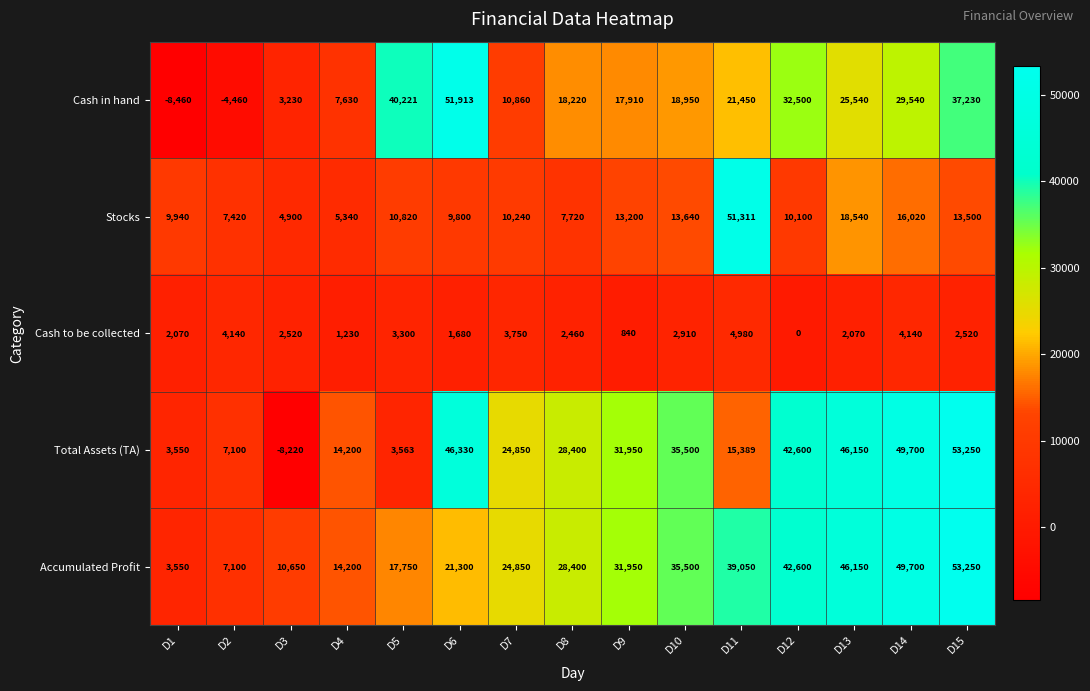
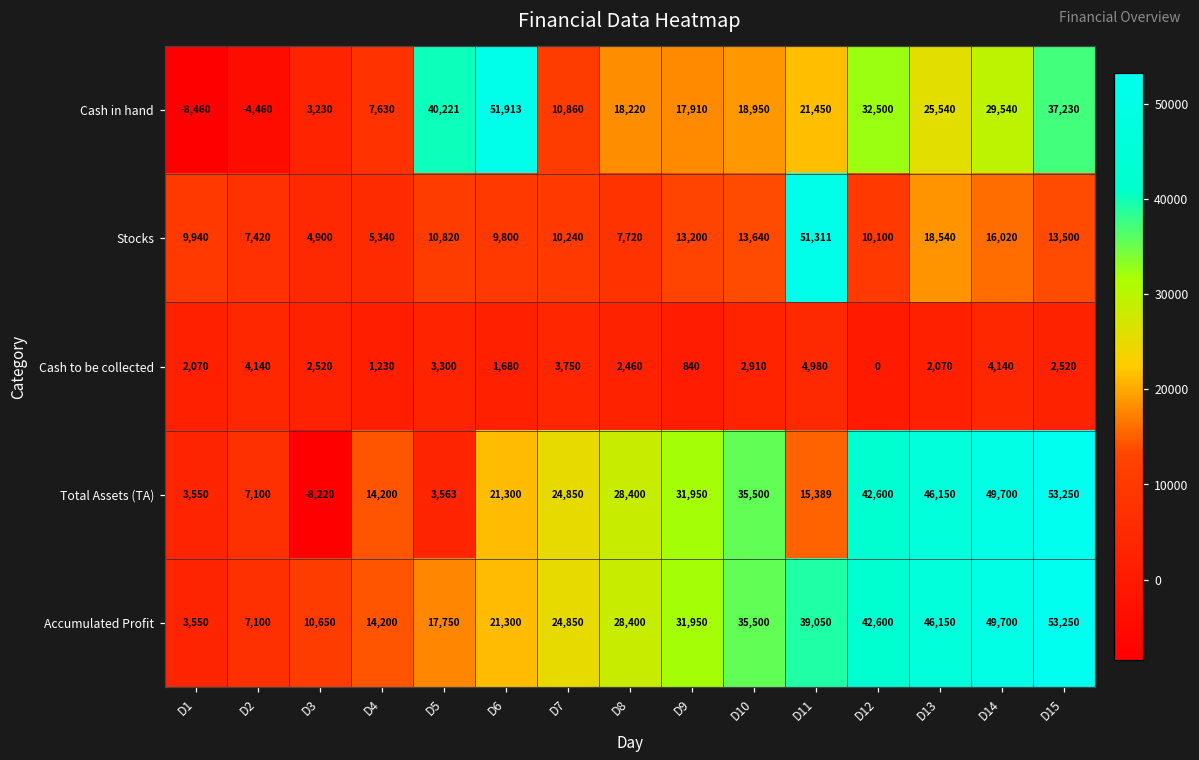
  {
    "Cash in hand": {
      "D1": "-8,460",
      "D2": "-4,460",
      "D3": "3,230",
      "D4": "7,630",
      "D5": "40,221",
      "D6": "51,913",
      "D7": "10,860",
      "D8": "18,220",
      "D9": "17,910",
      "D10": "18,950",
      "D11": "21,450",
      "D12": "32,500",
      "D13": "25,540",
      "D14": "29,540",
      "D15": "37,230"
    },
    "Stocks": {
      "D1": "9,940",
      "D2": "7,420",
      "D3": "4,900",
      "D4": "5,340",
      "D5": "10,820",
      "D6": "9,800",
      "D7": "10,240",
      "D8": "7,720",
      "D9": "13,200",
      "D10": "13,640",
      "D11": "51,311",
      "D12": "10,100",
      "D13": "18,540",
      "D14": "16,020",
      "D15": "13,500"
    },
    "Cash to be collected": {
      "D1": "2,070",
      "D2": "4,140",
      "D3": "2,520",
      "D4": "1,230",
      "D5": "3,300",
      "D6": "1,680",
      "D7": "3,750",
      "D8": "2,460",
      "D9": "840",
      "D10": "2,910",
      "D11": "4,980",
      "D12": "0",
      "D13": "2,070",
      "D14": "4,140",
      "D15": "2,520"
    },
    "Total Assets (TA)": {
      "D1": "3,550",
      "D2": "7,100",
      "D3": "-8,220",
      "D4": "14,200",
      "D5": "3,563",
-     "D6": "46,330",
+     "D6": "21,300",
      "D7": "24,850",
      "D8": "28,400",
      "D9": "31,950",
      "D10": "35,500",
      "D11": "15,389",
      "D12": "42,600",
      "D13": "46,150",
      "D14": "49,700",
      "D15": "53,250"
    },
    "Accumulated Profit": {
      "D1": "3,550",
      "D2": "7,100",
      "D3": "10,650",
      "D4": "14,200",
      "D5": "17,750",
      "D6": "21,300",
      "D7": "24,850",
      "D8": "28,400",
      "D9": "31,950",
      "D10": "35,500",
      "D11": "39,050",
      "D12": "42,600",
      "D13": "46,150",
      "D14": "49,700",
      "D15": "53,250"
    }
  }
